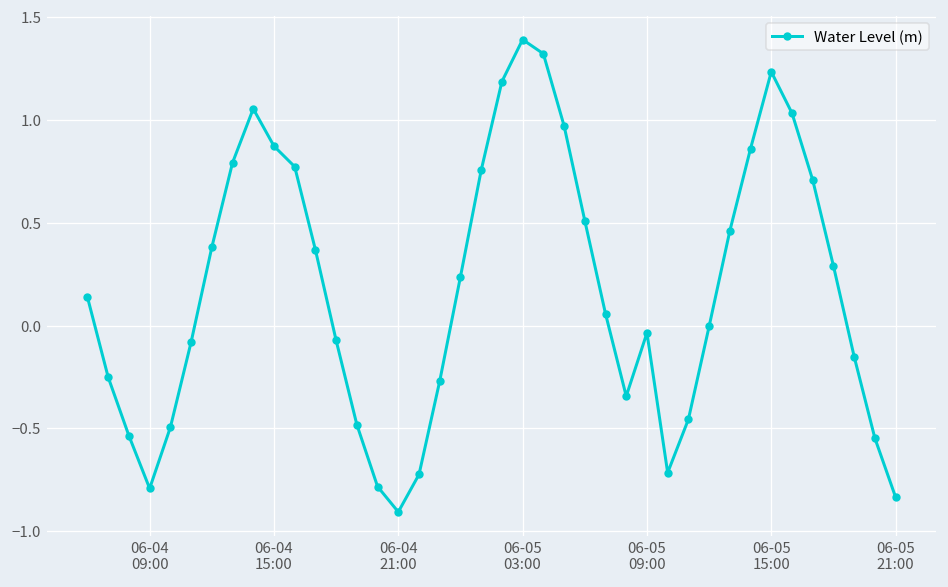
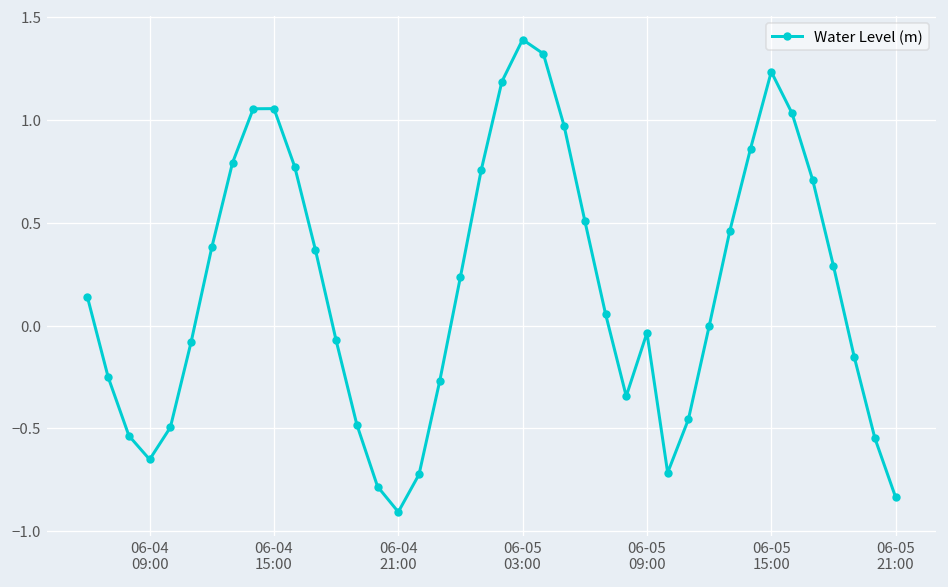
  {
-   "06-04 09:00": -0.79,
-   "06-04 15:00": 0.87,
+   "06-04 09:00": -0.65,
+   "06-04 15:00": 1.06,
    "06-04 21:00": -0.91,
    "06-05 03:00": 1.39,
    "06-05 09:00": -0.04,
    "06-05 15:00": 1.23,
    "06-05 21:00": -0.84
  }
